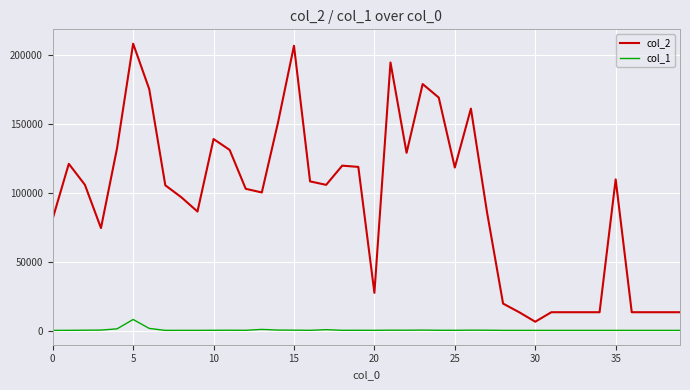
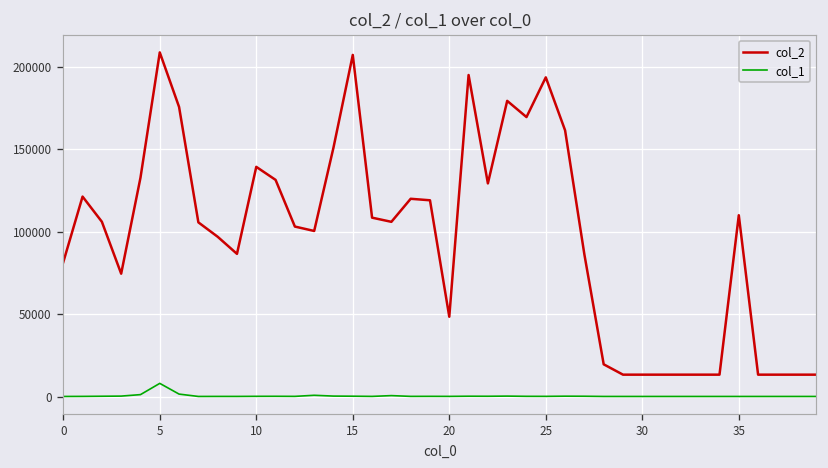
  {
    "col_2": {
      "0": 82000,
      "5": 209000,
      "10": 139000,
      "15": 207000,
-     "20": 28000,
-     "25": 119000,
-     "30": 7000,
+     "20": 49000,
+     "25": 193000,
+     "30": 13000,
      "35": 110000
    },
    "col_1": {
      "0": 0,
      "5": 8000,
      "10": 0,
      "15": 0,
      "20": 0,
      "25": 0,
      "30": 0,
      "35": 0
    }
  }
